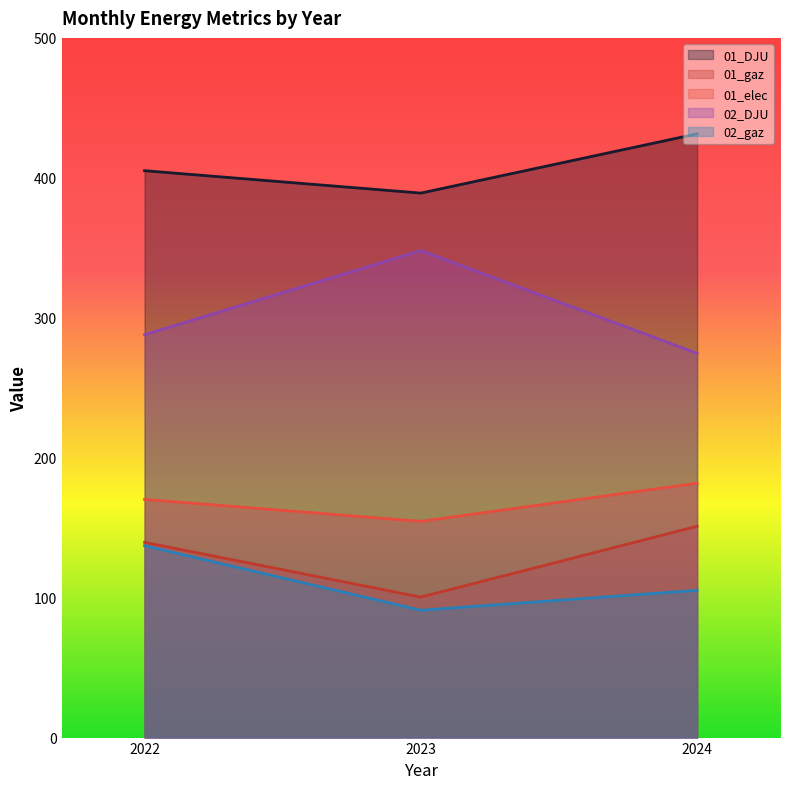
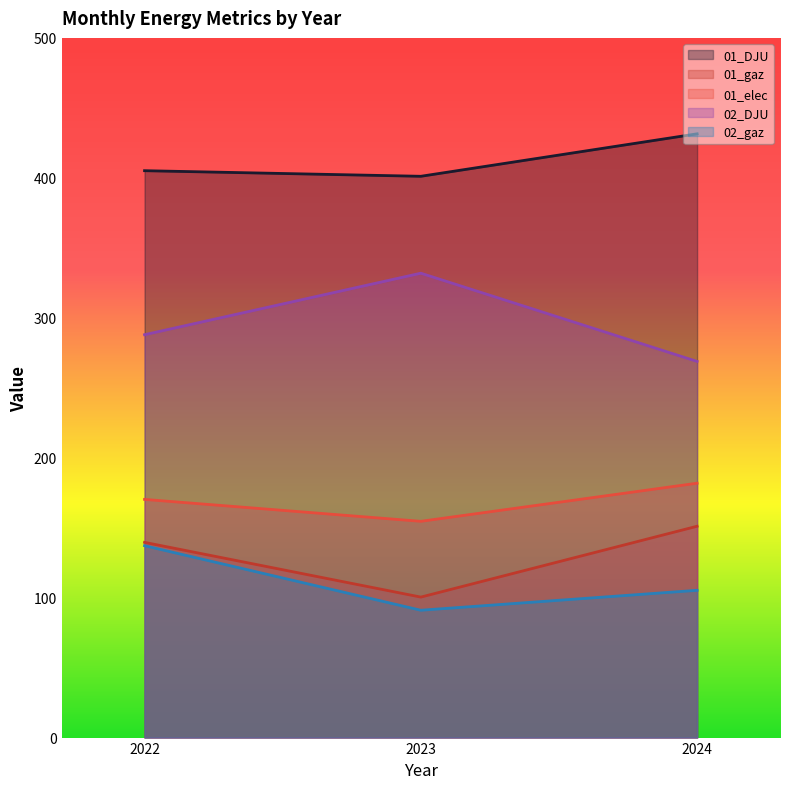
  {
    "01_DJU": {
      "2022": 405,
-     "2023": 389
+     "2023": 401
    },
    "02_DJU": {
      "2022": 288,
-     "2023": 348,
-     "2024": 275
+     "2023": 332,
+     "2024": 269
    },
    "02_gaz": {
      "2022": 137,
      "2023": 91,
      "2024": 105
    }
  }
